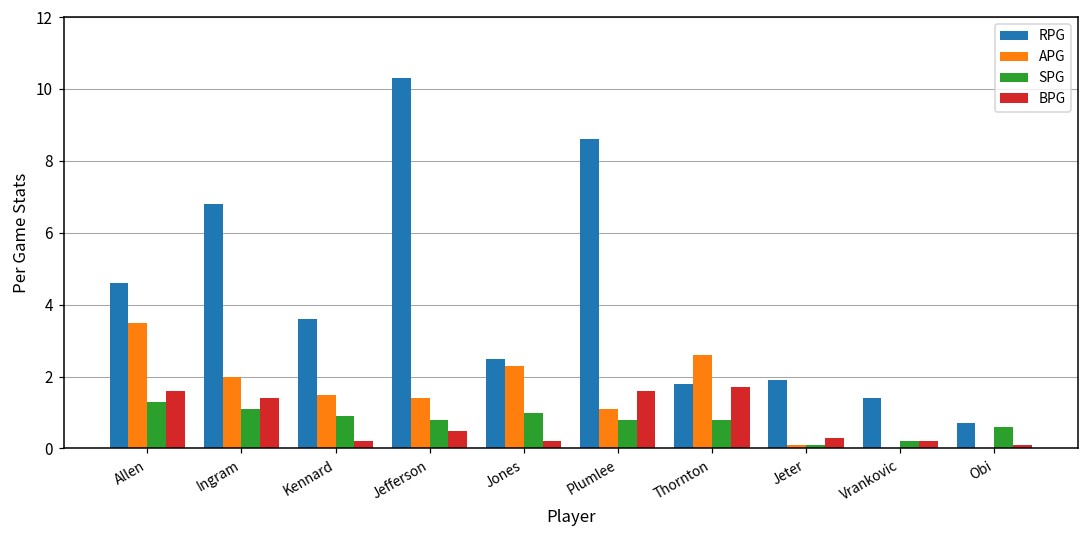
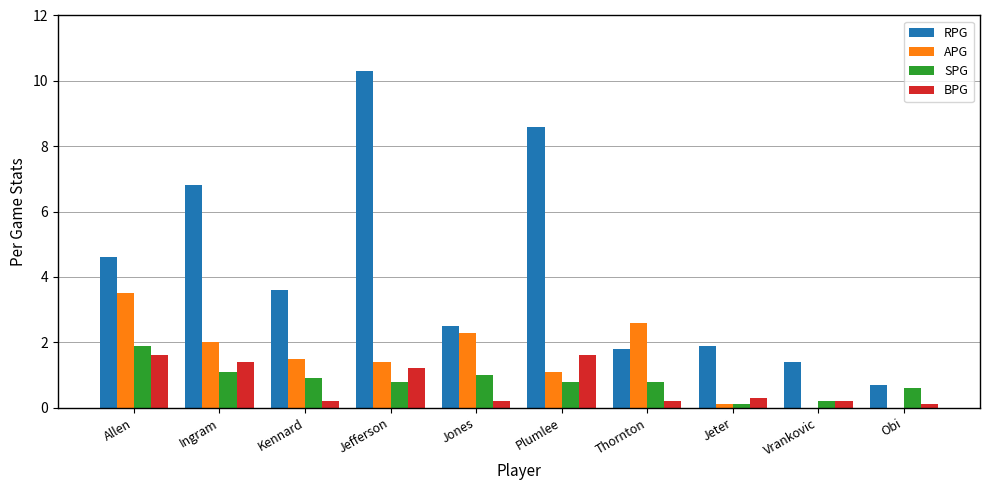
  {
    "RPG": {
      "Allen": 4.6,
      "Ingram": 6.8,
      "Kennard": 3.6,
      "Jefferson": 10.3,
      "Jones": 2.5,
      "Plumlee": 8.6,
      "Thornton": 1.8,
      "Jeter": 1.9,
      "Vrankovic": 1.4,
      "Obi": 0.7
    },
    "APG": {
      "Allen": 3.5,
      "Ingram": 2.0,
      "Kennard": 1.5,
      "Jefferson": 1.4,
      "Jones": 2.3,
      "Plumlee": 1.1,
      "Thornton": 2.6,
      "Jeter": 0.1,
      "Vrankovic": 0.0,
      "Obi": 0.0
    },
    "SPG": {
-     "Allen": 1.3,
+     "Allen": 1.9,
      "Ingram": 1.1,
      "Kennard": 0.9,
      "Jefferson": 0.8,
      "Jones": 1.0,
      "Plumlee": 0.8,
      "Thornton": 0.8,
      "Jeter": 0.1,
      "Vrankovic": 0.2,
      "Obi": 0.6
    },
    "BPG": {
      "Allen": 1.6,
      "Ingram": 1.4,
      "Kennard": 0.2,
-     "Jefferson": 0.5,
+     "Jefferson": 1.2,
      "Jones": 0.2,
      "Plumlee": 1.6,
-     "Thornton": 1.7,
+     "Thornton": 0.2,
      "Jeter": 0.3,
      "Vrankovic": 0.2,
      "Obi": 0.1
    }
  }
